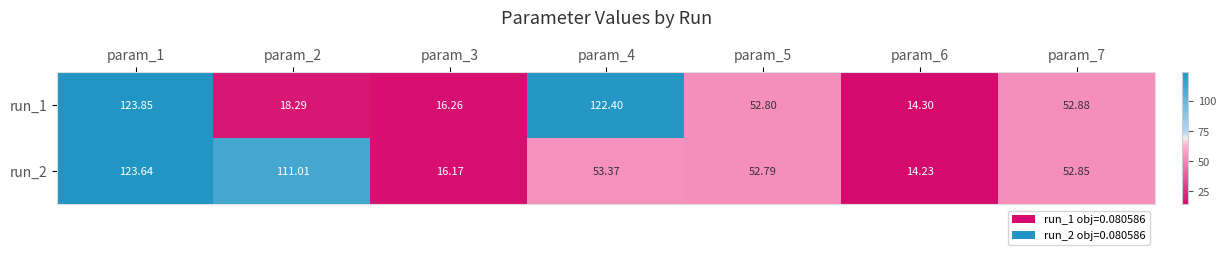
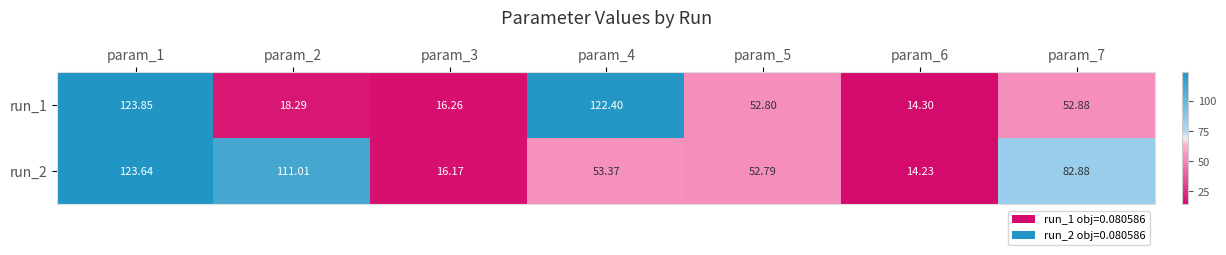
  {
    "run_1": {
      "param_1": 123.85,
      "param_2": 18.29,
      "param_3": 16.26,
      "param_4": 122.40,
      "param_5": 52.80,
      "param_6": 14.30,
      "param_7": 52.88
    },
    "run_2": {
      "param_1": 123.64,
      "param_2": 111.01,
      "param_3": 16.17,
      "param_4": 53.37,
      "param_5": 52.79,
      "param_6": 14.23,
-     "param_7": 52.85
+     "param_7": 82.88
    }
  }
